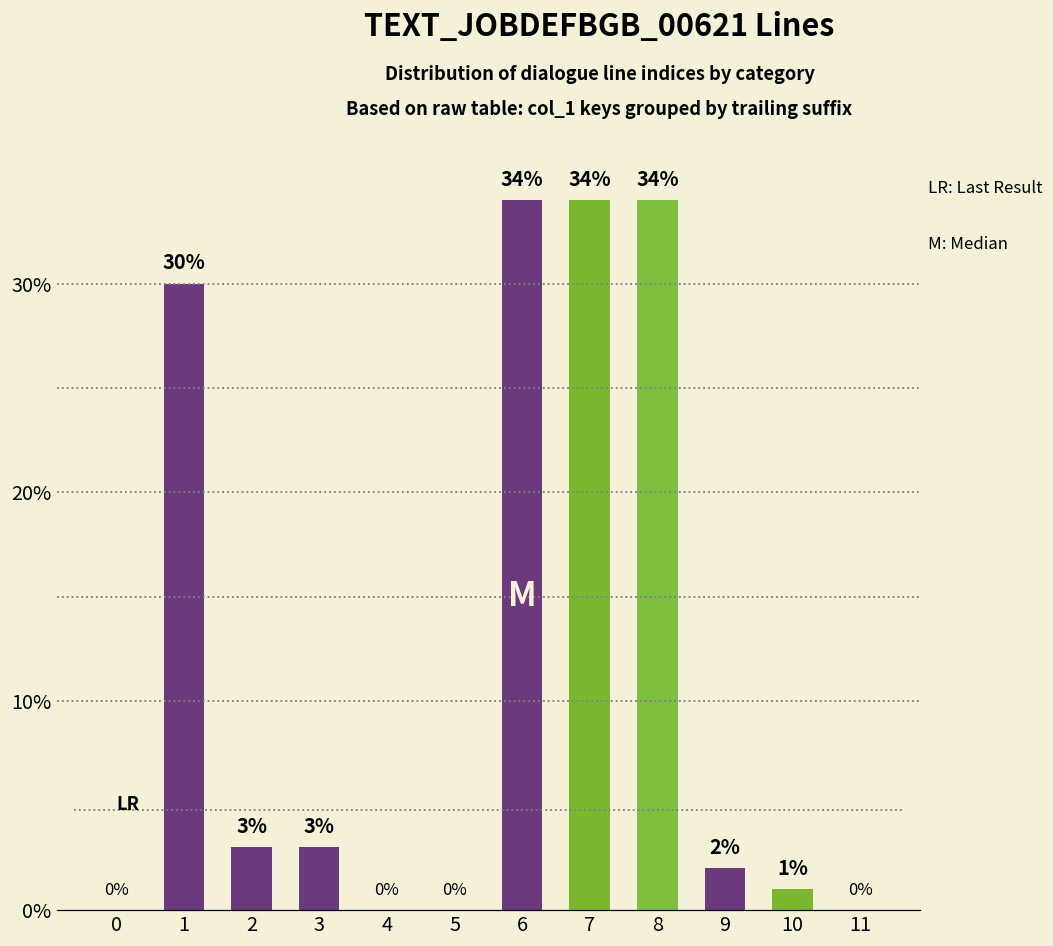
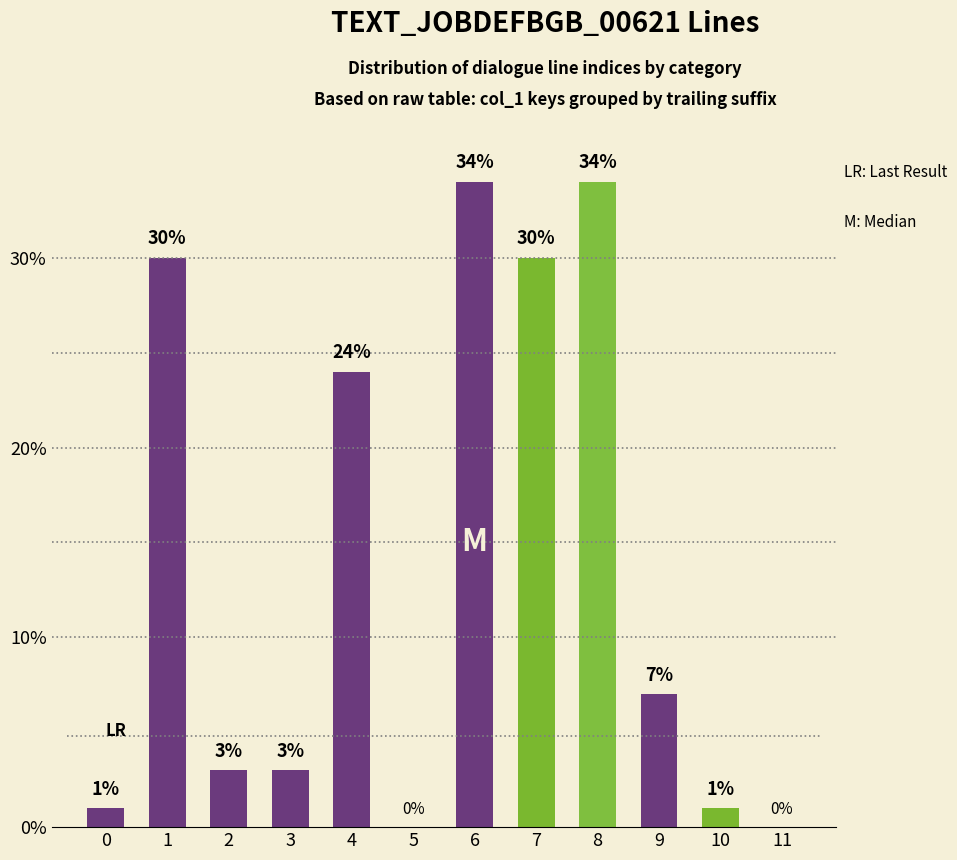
  {
-   "0": "0%",
+   "0": "1%",
    "1": "30%",
    "2": "3%",
    "3": "3%",
-   "4": "0%",
+   "4": "24%",
    "5": "0%",
    "6": "34%",
-   "7": "34%",
+   "7": "30%",
    "8": "34%",
-   "9": "2%",
+   "9": "7%",
    "10": "1%",
    "11": "0%"
  }
